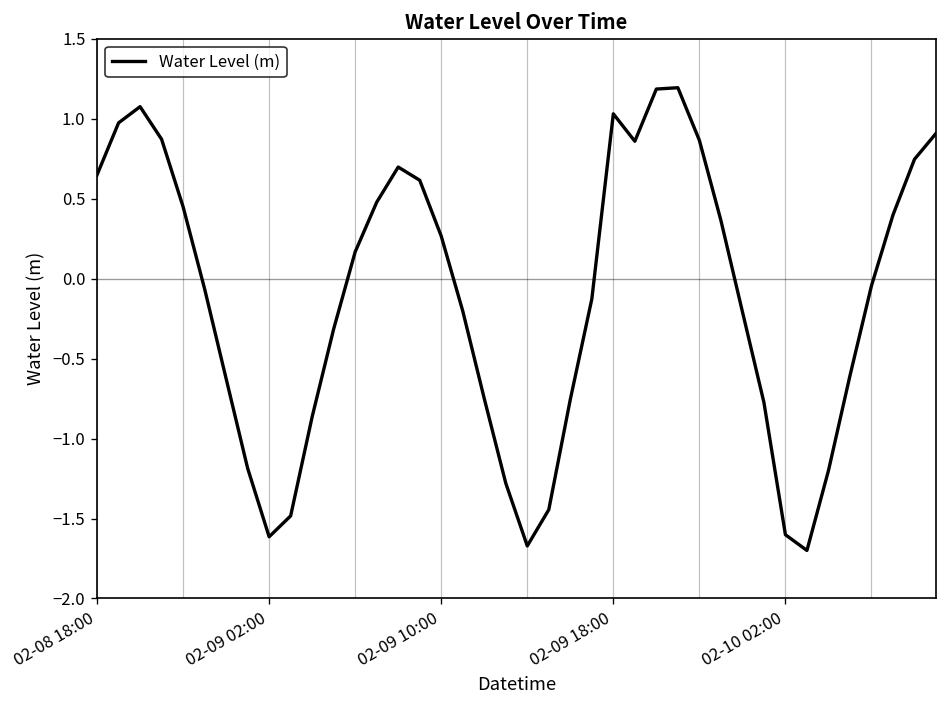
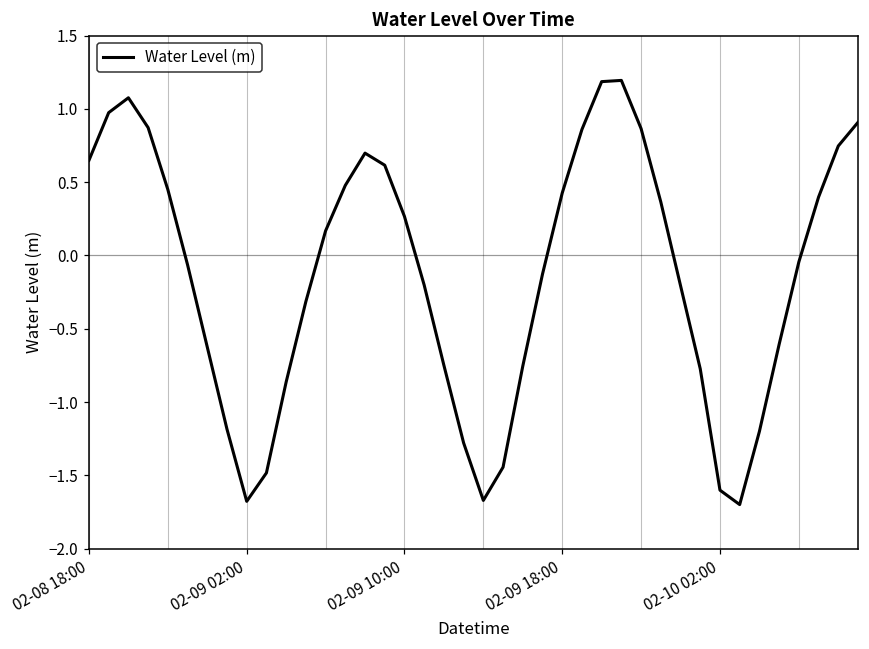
  {
    "02-08 18:00": 0.65,
-   "02-09 02:00": -1.61,
+   "02-09 02:00": -1.68,
    "02-09 10:00": 0.27,
-   "02-09 18:00": 1.03,
+   "02-09 18:00": 0.43,
    "02-10 02:00": -1.60
  }
